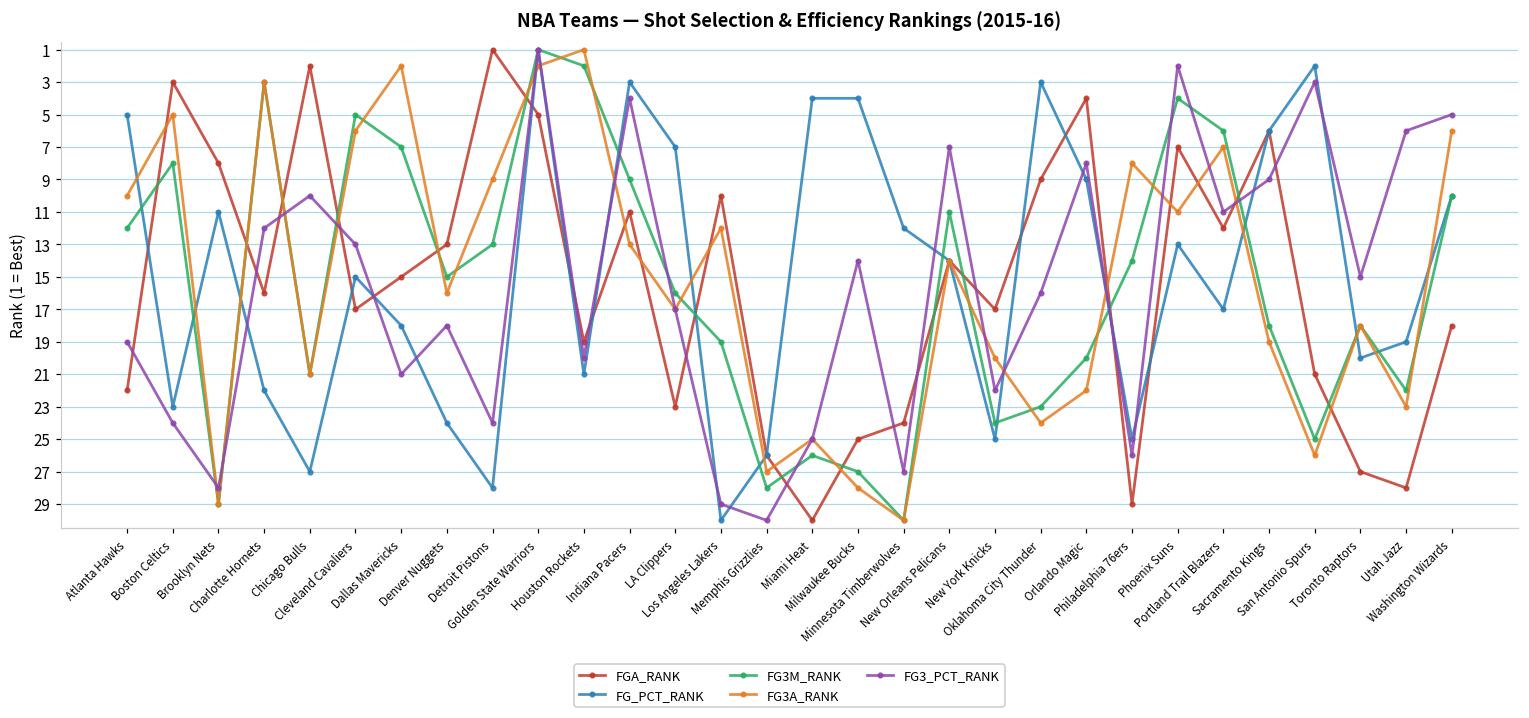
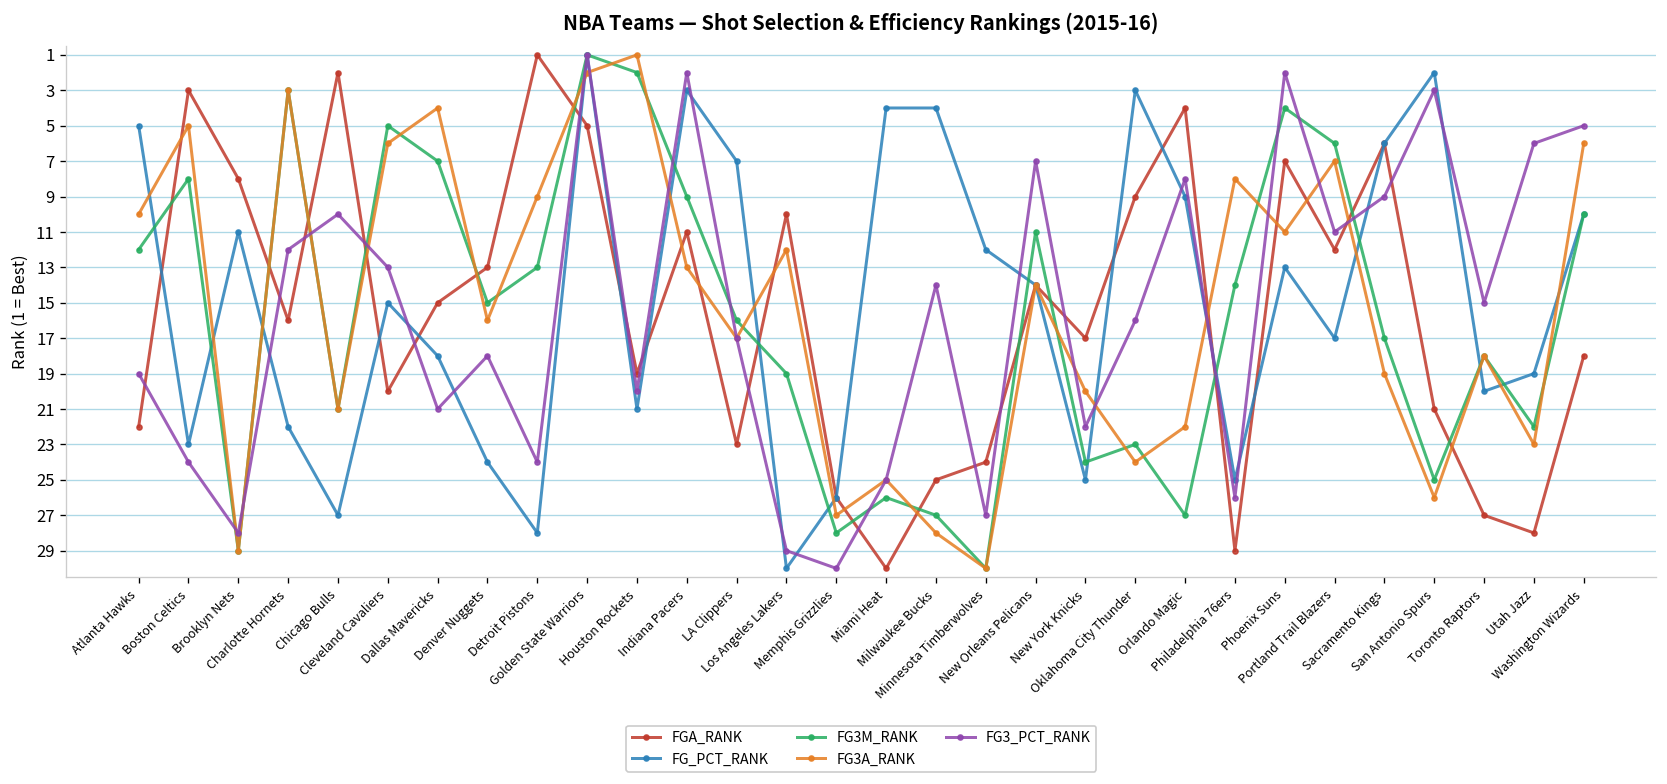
  {
    "FGA_RANK": {
      "Atlanta Hawks": 22,
      "Boston Celtics": 3,
      "Brooklyn Nets": 8,
      "Charlotte Hornets": 16,
      "Chicago Bulls": 2,
-     "Cleveland Cavaliers": 17,
+     "Cleveland Cavaliers": 20,
      "Dallas Mavericks": 15,
      "Denver Nuggets": 13,
      "Detroit Pistons": 1,
      "Golden State Warriors": 5,
      "Houston Rockets": 19,
      "Indiana Pacers": 11,
      "LA Clippers": 23,
      "Los Angeles Lakers": 10,
      "Miami Heat": 30,
      "Milwaukee Bucks": 25,
      "Minnesota Timberwolves": 24,
      "New York Knicks": 17,
      "Oklahoma City Thunder": 9,
      "Orlando Magic": 4,
      "Philadelphia 76ers": 29,
      "Phoenix Suns": 7,
      "Portland Trail Blazers": 12,
      "San Antonio Spurs": 21,
      "Toronto Raptors": 27,
      "Utah Jazz": 28,
      "Washington Wizards": 18
    },
    "FG_PCT_RANK": {
      "Atlanta Hawks": 5,
      "Boston Celtics": 23,
      "Brooklyn Nets": 11,
      "Charlotte Hornets": 22,
      "Chicago Bulls": 27,
      "Cleveland Cavaliers": 15,
      "Dallas Mavericks": 18,
      "Denver Nuggets": 24,
      "Detroit Pistons": 28,
      "Houston Rockets": 21,
      "Indiana Pacers": 3,
      "LA Clippers": 7,
      "Los Angeles Lakers": 30,
      "Miami Heat": 4,
      "Milwaukee Bucks": 4,
      "Minnesota Timberwolves": 12,
      "New York Knicks": 25,
      "Oklahoma City Thunder": 3,
      "Orlando Magic": 9,
      "Philadelphia 76ers": 25,
      "Phoenix Suns": 13,
      "Portland Trail Blazers": 17,
      "San Antonio Spurs": 2,
      "Toronto Raptors": 20,
      "Utah Jazz": 19
    },
    "FG3M_RANK": {
      "Atlanta Hawks": 12,
      "Boston Celtics": 8,
      "Cleveland Cavaliers": 5,
      "Dallas Mavericks": 7,
      "Denver Nuggets": 15,
      "Detroit Pistons": 13,
      "Houston Rockets": 2,
      "Indiana Pacers": 9,
      "LA Clippers": 16,
      "Los Angeles Lakers": 19,
      "Memphis Grizzlies": 28,
      "Miami Heat": 26,
      "Milwaukee Bucks": 27,
      "New Orleans Pelicans": 11,
      "New York Knicks": 24,
      "Oklahoma City Thunder": 23,
-     "Orlando Magic": 20,
+     "Orlando Magic": 27,
      "Philadelphia 76ers": 14,
      "Phoenix Suns": 4,
      "Portland Trail Blazers": 6,
-     "Sacramento Kings": 18,
+     "Sacramento Kings": 17,
      "San Antonio Spurs": 25,
      "Utah Jazz": 22
    },
    "FG3A_RANK": {
      "Atlanta Hawks": 10,
      "Boston Celtics": 5,
      "Cleveland Cavaliers": 6,
-     "Dallas Mavericks": 2,
+     "Dallas Mavericks": 4,
      "Denver Nuggets": 16,
      "Detroit Pistons": 9,
      "Golden State Warriors": 2,
      "Houston Rockets": 1,
      "Indiana Pacers": 13,
      "Los Angeles Lakers": 12,
      "Memphis Grizzlies": 27,
      "Milwaukee Bucks": 28,
      "New York Knicks": 20,
      "Oklahoma City Thunder": 24,
      "Orlando Magic": 22,
      "Philadelphia 76ers": 8,
      "Phoenix Suns": 11,
      "Portland Trail Blazers": 7,
      "Sacramento Kings": 19,
      "San Antonio Spurs": 26,
      "Utah Jazz": 23,
      "Washington Wizards": 6
    },
    "FG3_PCT_RANK": {
      "Atlanta Hawks": 19,
      "Boston Celtics": 24,
      "Brooklyn Nets": 28,
      "Charlotte Hornets": 12,
      "Chicago Bulls": 10,
      "Cleveland Cavaliers": 13,
      "Dallas Mavericks": 21,
      "Denver Nuggets": 18,
      "Detroit Pistons": 24,
      "Houston Rockets": 20,
-     "Indiana Pacers": 4,
+     "Indiana Pacers": 2,
      "Los Angeles Lakers": 29,
      "Memphis Grizzlies": 30,
      "Milwaukee Bucks": 14,
      "Minnesota Timberwolves": 27,
      "New Orleans Pelicans": 7,
      "New York Knicks": 22,
      "Oklahoma City Thunder": 16,
      "Orlando Magic": 8,
      "Philadelphia 76ers": 26,
      "Phoenix Suns": 2,
      "Portland Trail Blazers": 11,
      "Sacramento Kings": 9,
      "San Antonio Spurs": 3,
      "Toronto Raptors": 15,
      "Utah Jazz": 6,
      "Washington Wizards": 5
    }
  }
